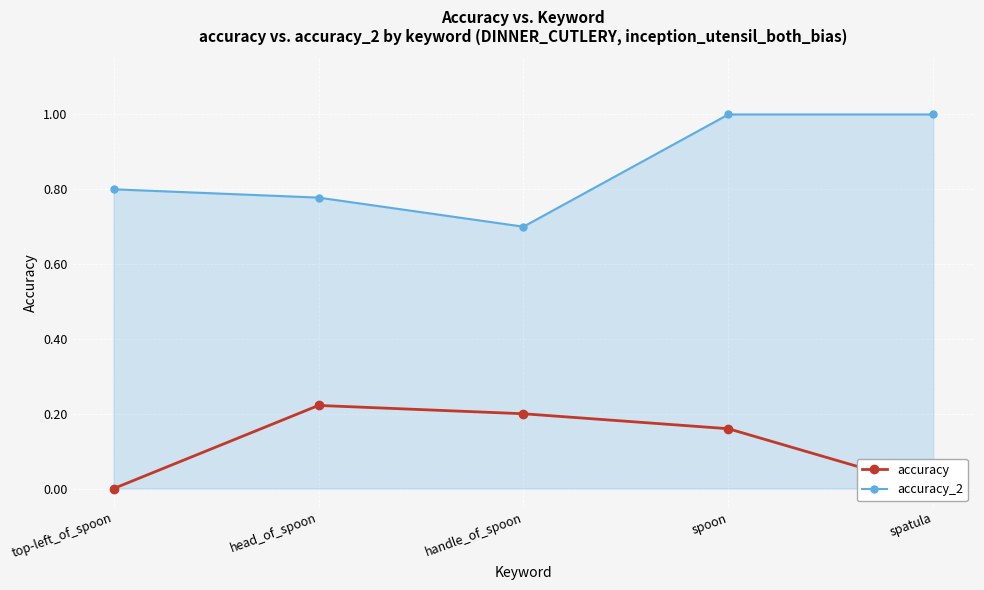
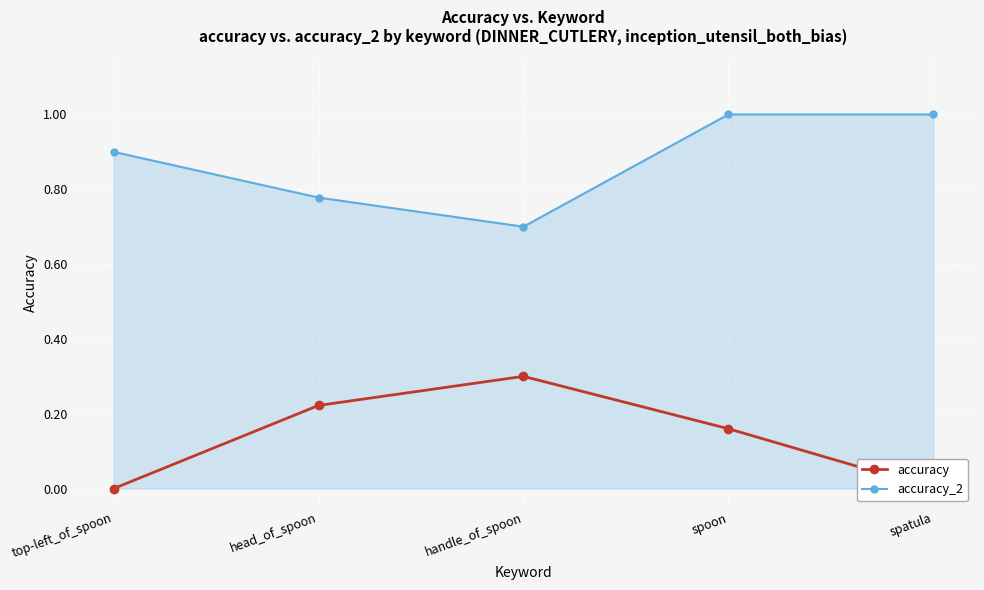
  {
    "accuracy": {
      "top-left_of_spoon": 0.0,
      "head_of_spoon": 0.22,
-     "handle_of_spoon": 0.2,
+     "handle_of_spoon": 0.3,
      "spoon": 0.16
    },
    "accuracy_2": {
-     "top-left_of_spoon": 0.8,
+     "top-left_of_spoon": 0.9,
      "head_of_spoon": 0.78,
      "handle_of_spoon": 0.7,
      "spoon": 1.0,
      "spatula": 1.0
    }
  }
